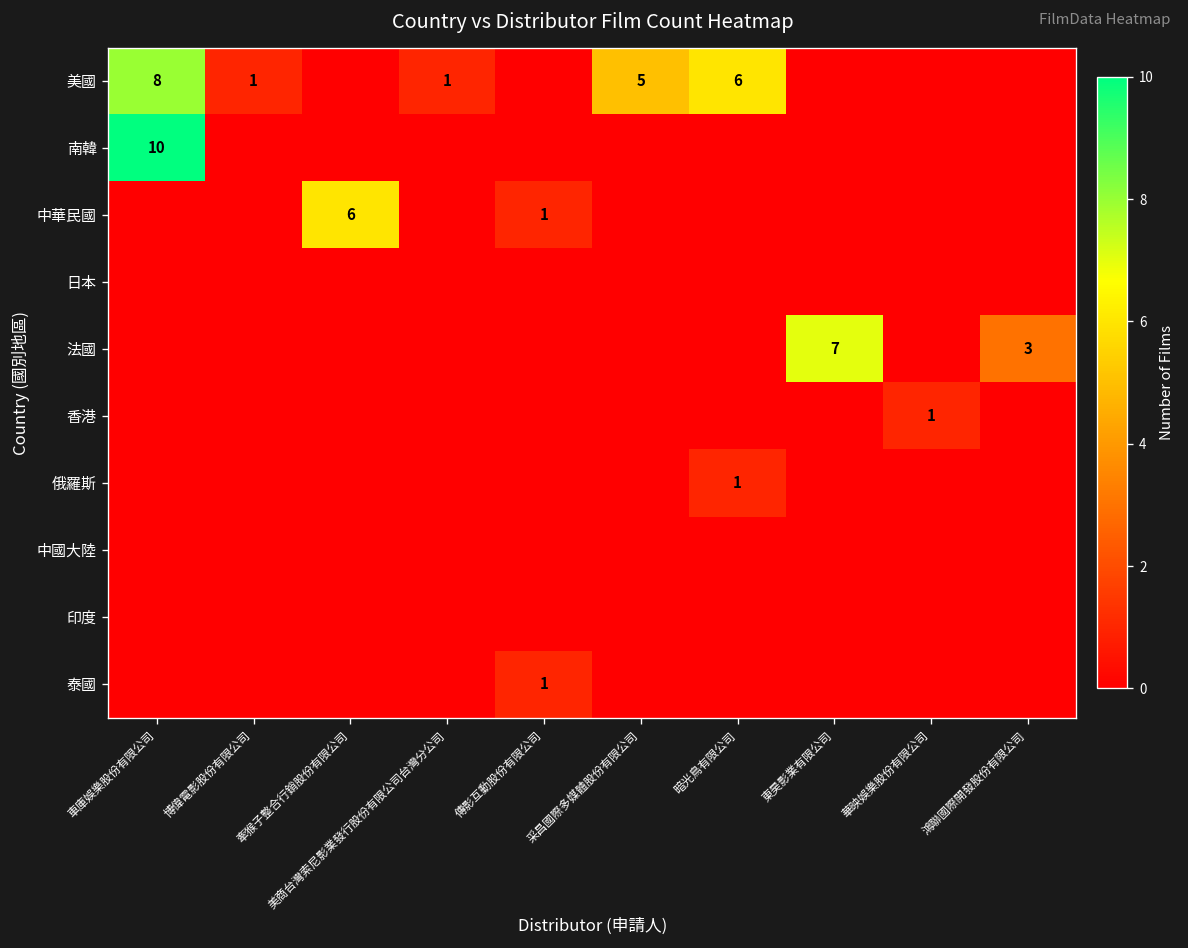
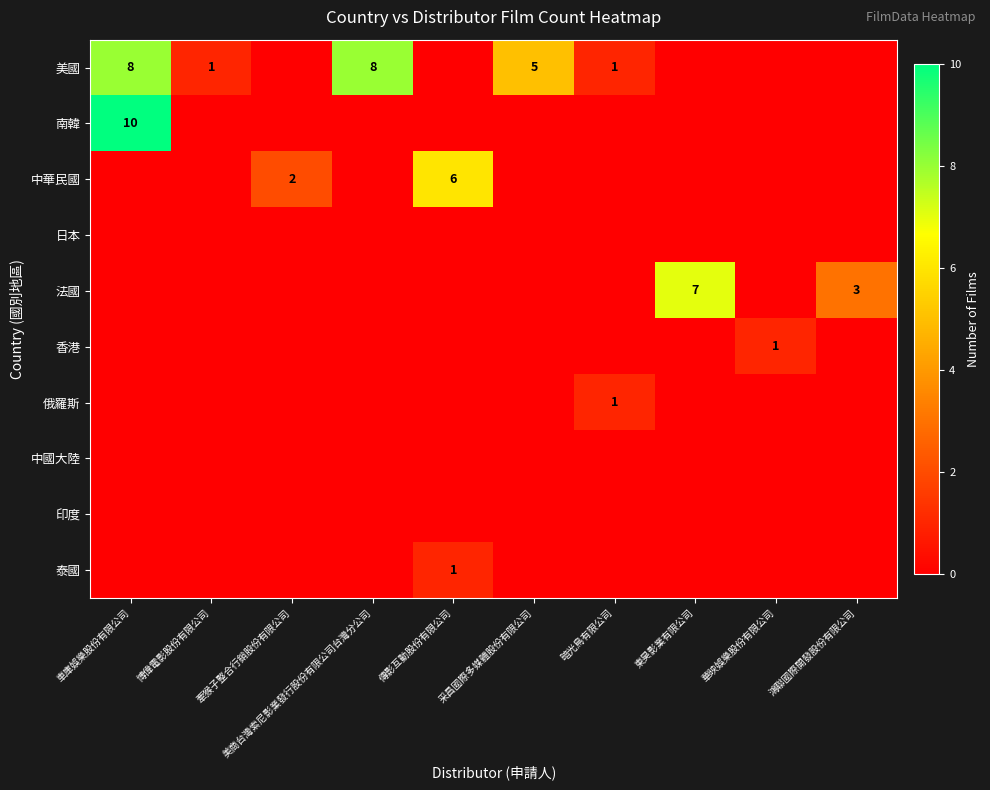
  {
    "美國": {
      "車庫娛樂股份有限公司": 8,
      "博偉電影股份有限公司": 1,
-     "美商台灣索尼影業發行股份有限公司台灣分公司": 1,
+     "美商台灣索尼影業發行股份有限公司台灣分公司": 8,
      "采昌國際多媒體股份有限公司": 5,
-     "暗光鳥有限公司": 6
+     "暗光鳥有限公司": 1
    },
    "南韓": {
      "車庫娛樂股份有限公司": 10
    },
    "中華民國": {
-     "牽猴子整合行銷股份有限公司": 6,
-     "傳影互動股份有限公司": 1
+     "牽猴子整合行銷股份有限公司": 2,
+     "傳影互動股份有限公司": 6
    },
    "法國": {
      "東昊影業有限公司": 7,
      "鴻聯國際開發股份有限公司": 3
    },
    "香港": {
      "華映娛樂股份有限公司": 1
    },
    "俄羅斯": {
      "暗光鳥有限公司": 1
    },
    "泰國": {
      "傳影互動股份有限公司": 1
    }
  }
